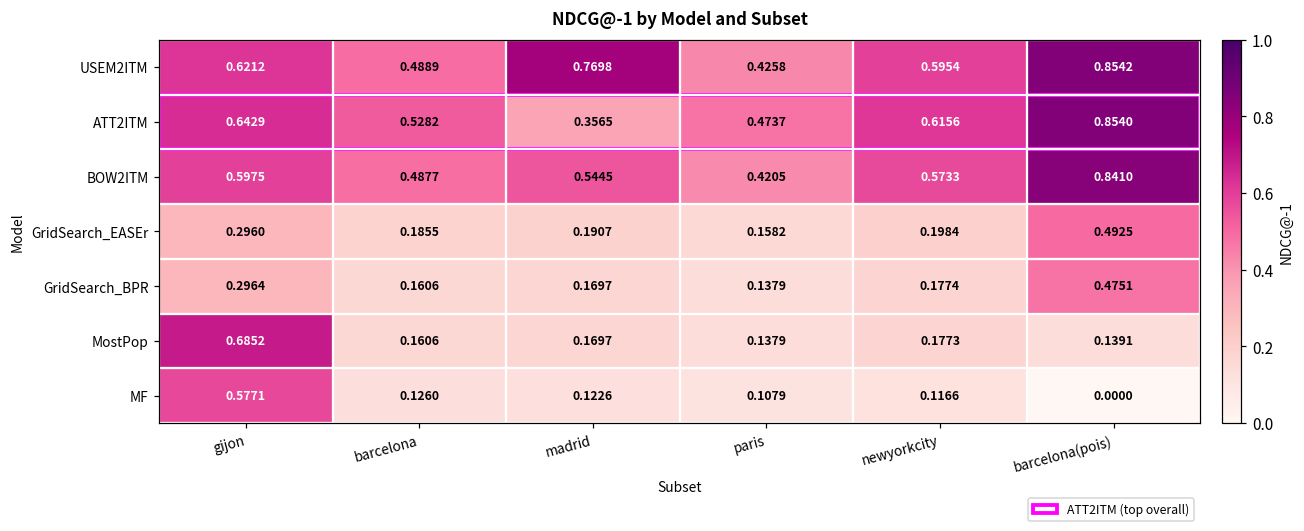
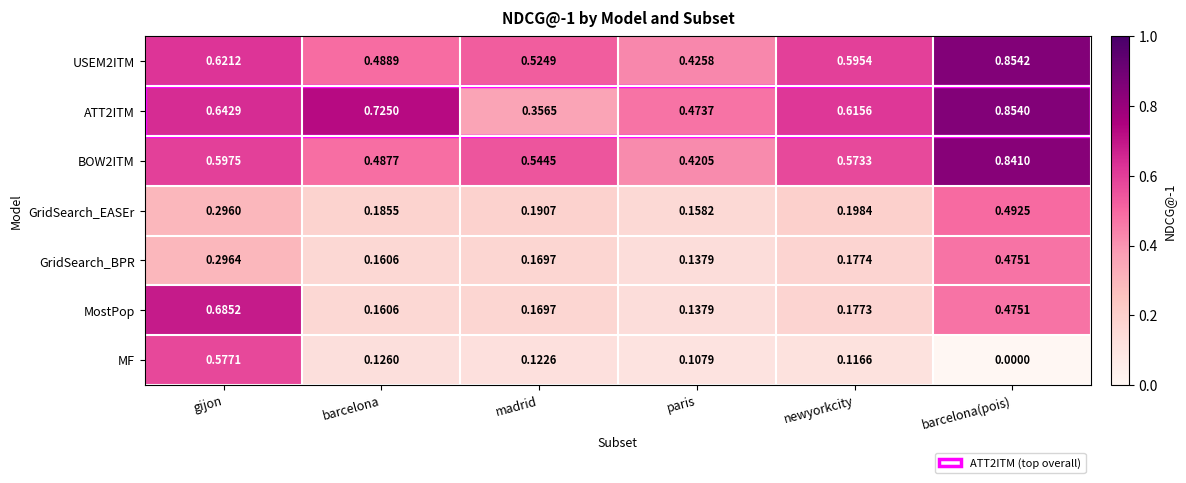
  {
    "USEM2ITM": {
      "gijon": 0.6212,
      "barcelona": 0.4889,
-     "madrid": 0.7698,
+     "madrid": 0.5249,
      "paris": 0.4258,
      "newyorkcity": 0.5954,
      "barcelona(pois)": 0.8542
    },
    "ATT2ITM": {
      "gijon": 0.6429,
-     "barcelona": 0.5282,
+     "barcelona": 0.7250,
      "madrid": 0.3565,
      "paris": 0.4737,
      "newyorkcity": 0.6156,
      "barcelona(pois)": 0.8540
    },
    "BOW2ITM": {
      "gijon": 0.5975,
      "barcelona": 0.4877,
      "madrid": 0.5445,
      "paris": 0.4205,
      "newyorkcity": 0.5733,
      "barcelona(pois)": 0.8410
    },
    "GridSearch_EASEr": {
      "gijon": 0.2960,
      "barcelona": 0.1855,
      "madrid": 0.1907,
      "paris": 0.1582,
      "newyorkcity": 0.1984,
      "barcelona(pois)": 0.4925
    },
    "GridSearch_BPR": {
      "gijon": 0.2964,
      "barcelona": 0.1606,
      "madrid": 0.1697,
      "paris": 0.1379,
      "newyorkcity": 0.1774,
      "barcelona(pois)": 0.4751
    },
    "MostPop": {
      "gijon": 0.6852,
      "barcelona": 0.1606,
      "madrid": 0.1697,
      "paris": 0.1379,
      "newyorkcity": 0.1773,
-     "barcelona(pois)": 0.1391
+     "barcelona(pois)": 0.4751
    },
    "MF": {
      "gijon": 0.5771,
      "barcelona": 0.1260,
      "madrid": 0.1226,
      "paris": 0.1079,
      "newyorkcity": 0.1166,
      "barcelona(pois)": 0.0000
    }
  }
